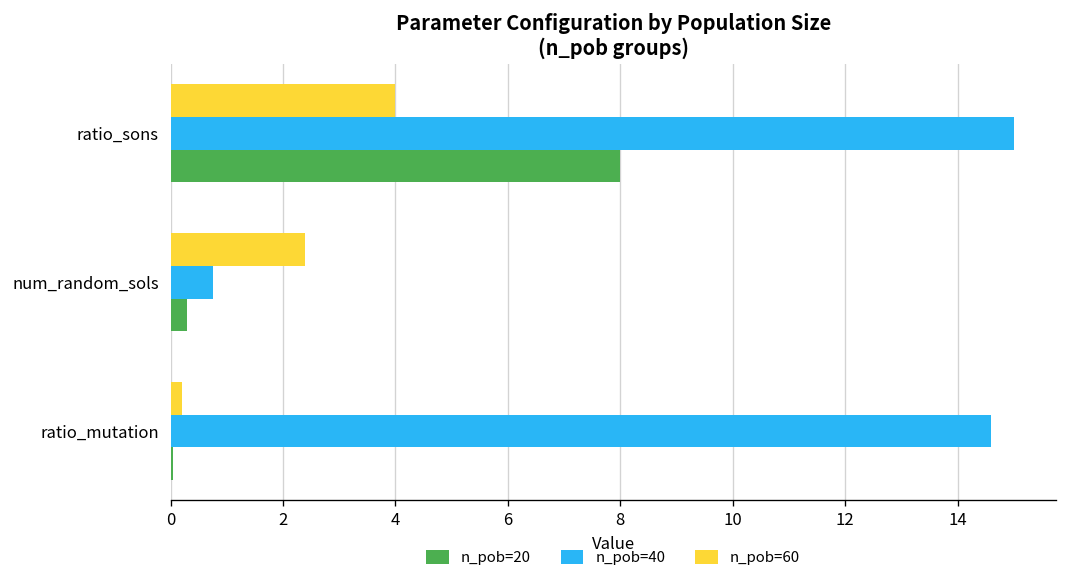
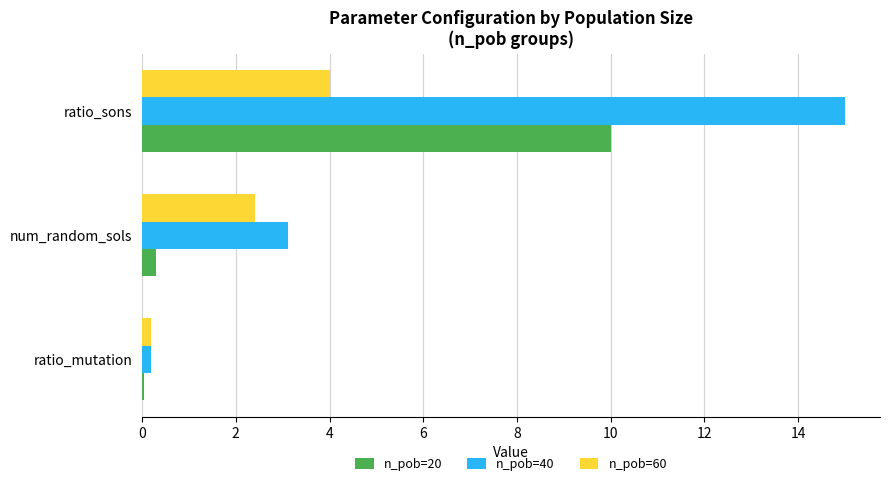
  {
    "n_pob=20": {
-     "ratio_sons": 8,
+     "ratio_sons": 10,
      "num_random_sols": 0.3
    },
    "n_pob=40": {
      "ratio_sons": 15.0,
-     "num_random_sols": 0.8,
-     "ratio_mutation": 14.6
+     "num_random_sols": 3.1,
+     "ratio_mutation": 0.2
    },
    "n_pob=60": {
      "ratio_sons": 4.0,
      "num_random_sols": 2.4,
      "ratio_mutation": 0.2
    }
  }
